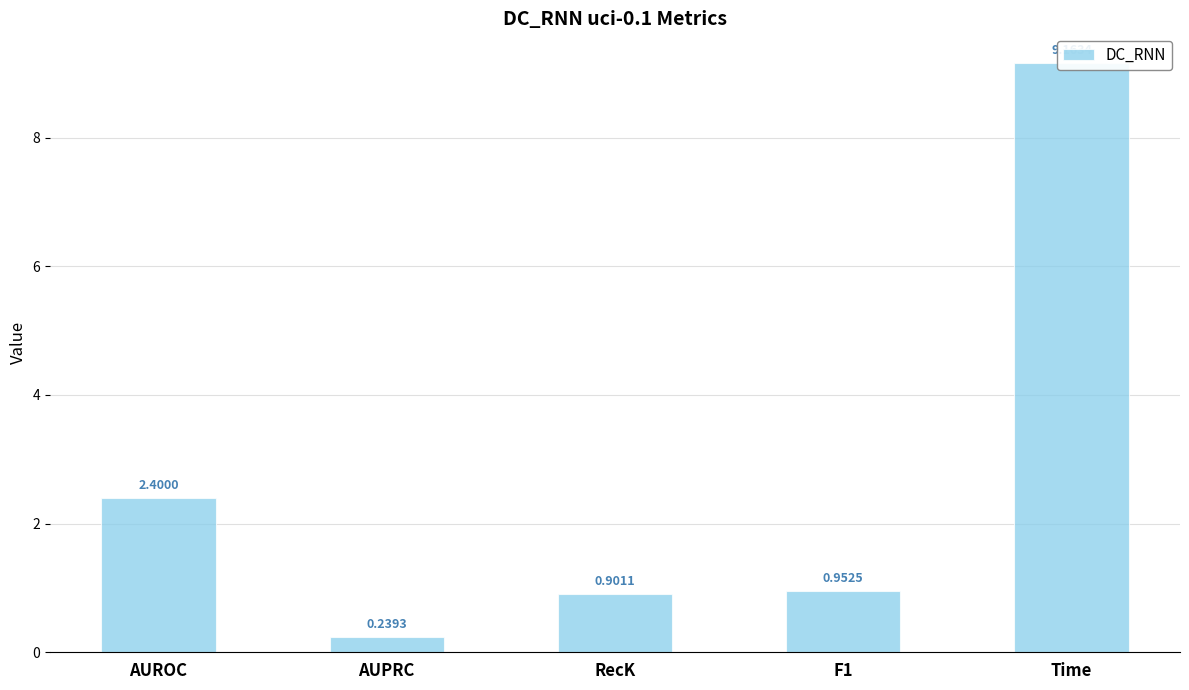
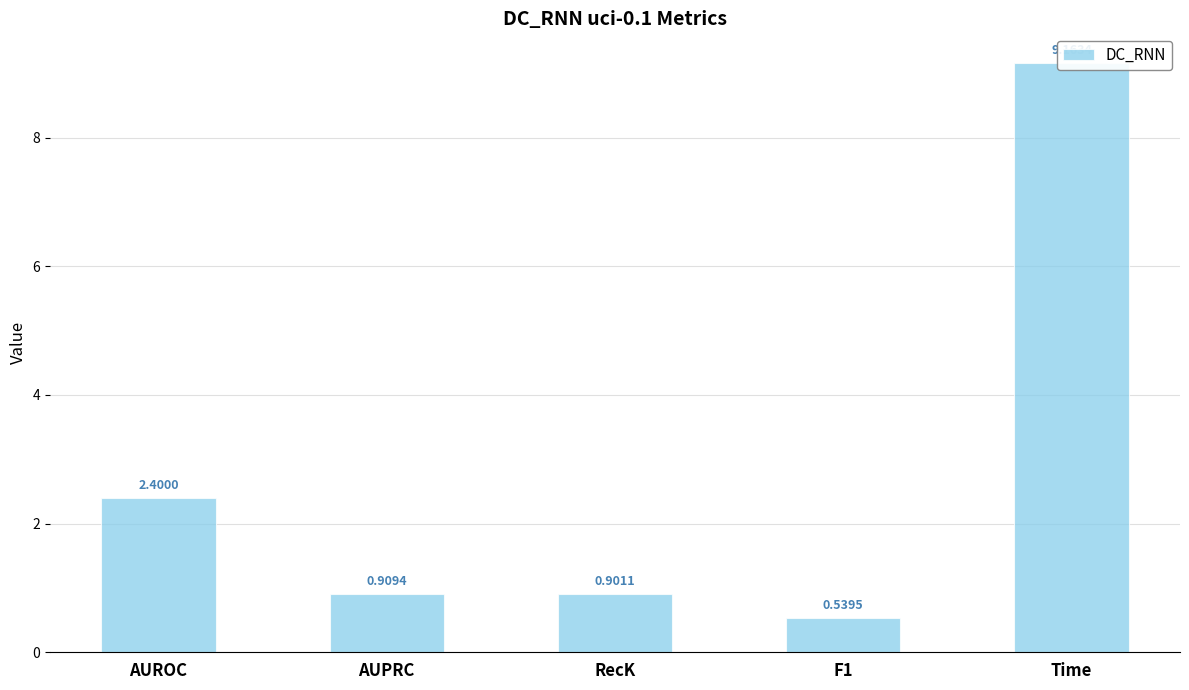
  {
    "AUROC": 2.4000,
-   "AUPRC": 0.2393,
+   "AUPRC": 0.9094,
    "RecK": 0.9011,
-   "F1": 0.9525
+   "F1": 0.5395
  }
